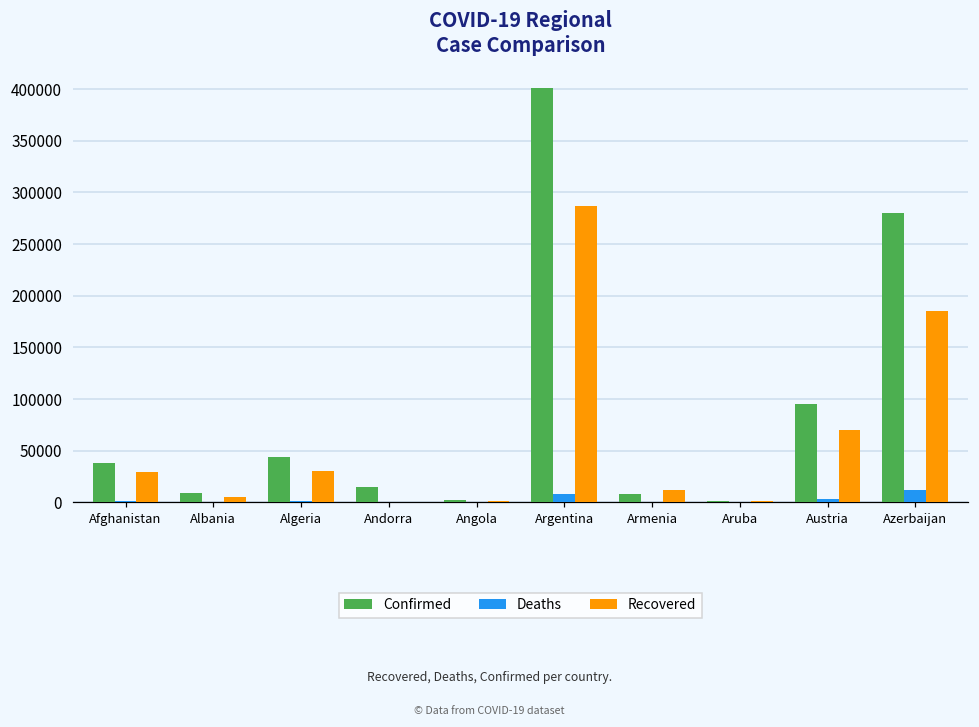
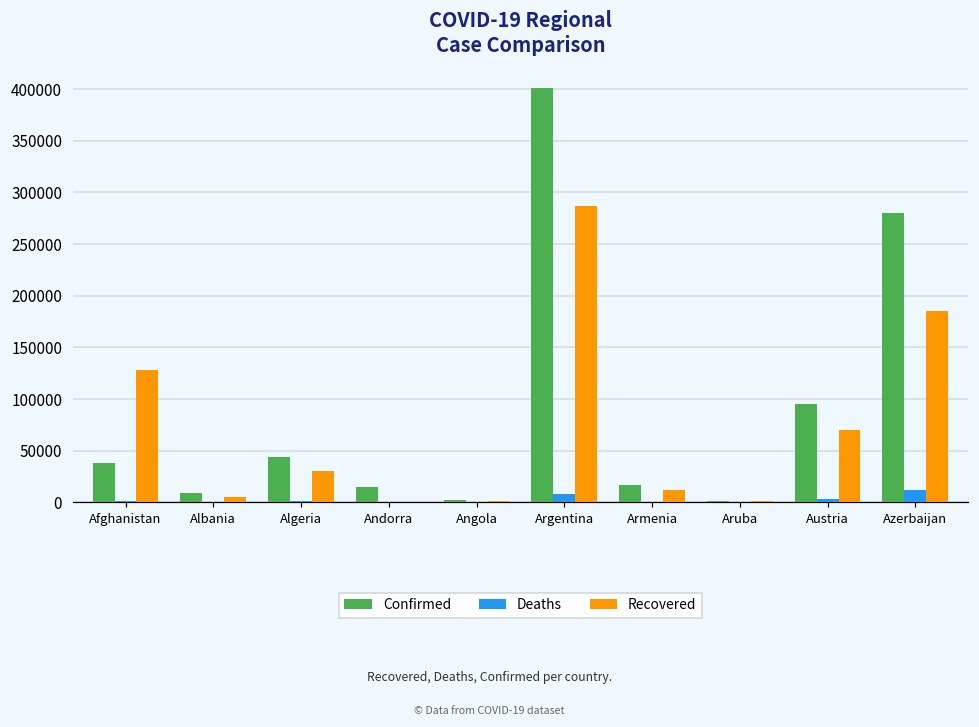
  {
    "Confirmed": {
      "Afghanistan": 40000,
      "Albania": 10000,
      "Algeria": 40000,
      "Andorra": 20000,
      "Argentina": 400000,
-     "Armenia": 10000,
+     "Armenia": 20000,
      "Austria": 100000,
      "Azerbaijan": 280000
    },
    "Deaths": {
      "Argentina": 10000,
      "Austria": 0,
      "Azerbaijan": 10000
    },
    "Recovered": {
-     "Afghanistan": 30000,
+     "Afghanistan": 130000,
      "Albania": 10000,
      "Algeria": 30000,
      "Argentina": 290000,
      "Armenia": 10000,
      "Austria": 70000,
      "Azerbaijan": 190000
    }
  }
